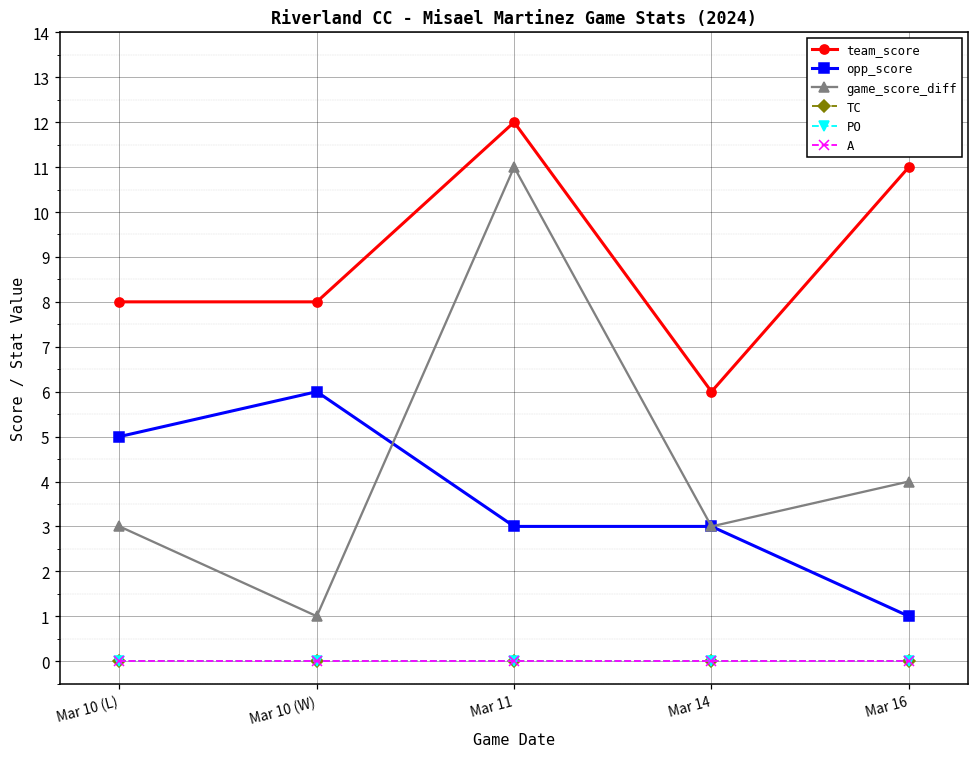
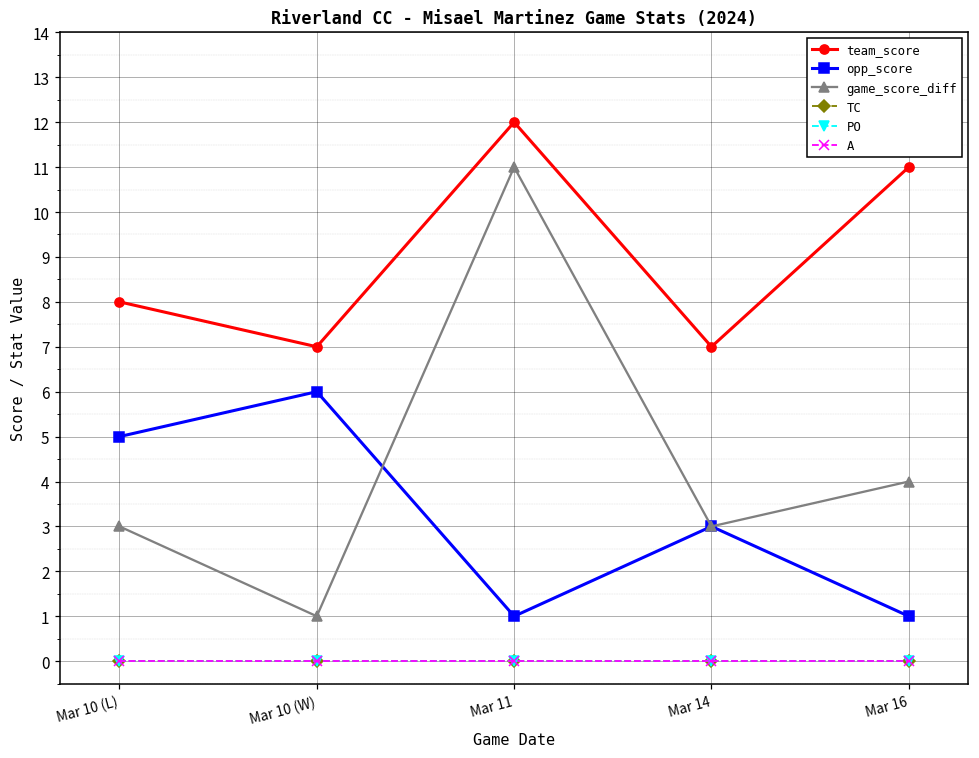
  {
    "team_score": {
      "Mar 10 (L)": 8,
-     "Mar 10 (W)": 8,
+     "Mar 10 (W)": 7,
      "Mar 11": 12,
-     "Mar 14": 6,
+     "Mar 14": 7,
      "Mar 16": 11
    },
    "opp_score": {
      "Mar 10 (L)": 5,
      "Mar 10 (W)": 6,
-     "Mar 11": 3,
+     "Mar 11": 1,
      "Mar 16": 1
    },
    "game_score_diff": {
      "Mar 10 (L)": 3,
      "Mar 10 (W)": 1,
      "Mar 11": 11,
      "Mar 16": 4
    },
    "A": {
      "Mar 10 (L)": 0,
      "Mar 10 (W)": 0,
      "Mar 11": 0,
      "Mar 14": 0,
      "Mar 16": 0
    }
  }
